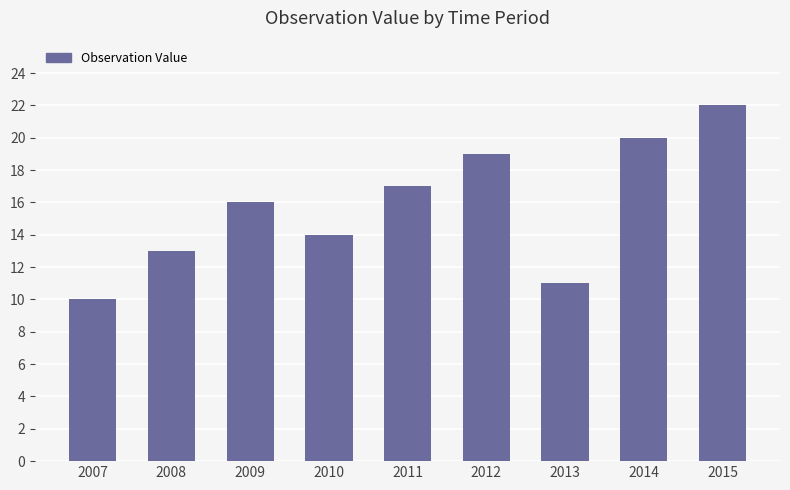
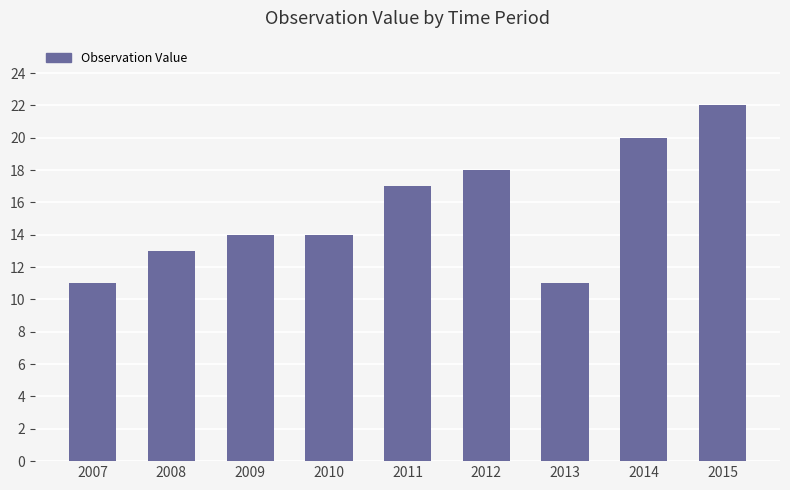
  {
-   "2007": 10,
+   "2007": 11,
    "2008": 13,
-   "2009": 16,
+   "2009": 14,
    "2010": 14,
    "2011": 17,
-   "2012": 19,
+   "2012": 18,
    "2013": 11,
    "2014": 20,
    "2015": 22
  }
